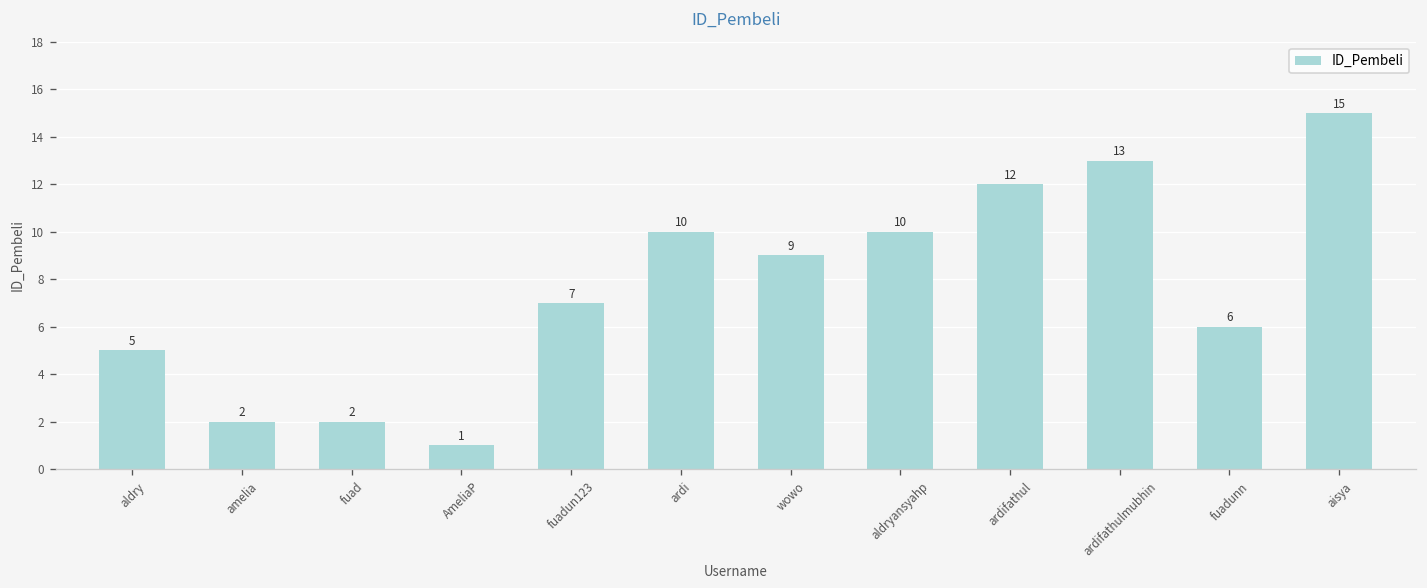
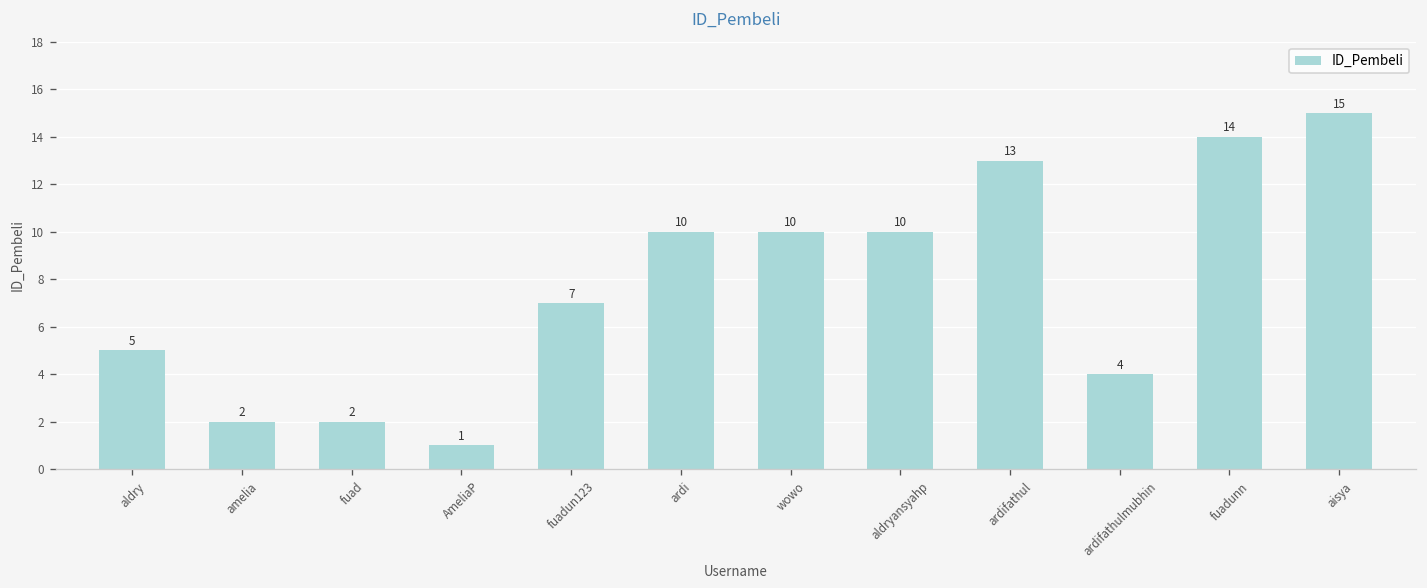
  {
    "aldry": 5,
    "amelia": 2,
    "fuad": 2,
    "AmeliaP": 1,
    "fuadun123": 7,
    "ardi": 10,
-   "wowo": 9,
+   "wowo": 10,
    "aldryansyahp": 10,
-   "ardifathul": 12,
-   "ardifathulmubhin": 13,
-   "fuadunn": 6,
+   "ardifathul": 13,
+   "ardifathulmubhin": 4,
+   "fuadunn": 14,
    "aisya": 15
  }
